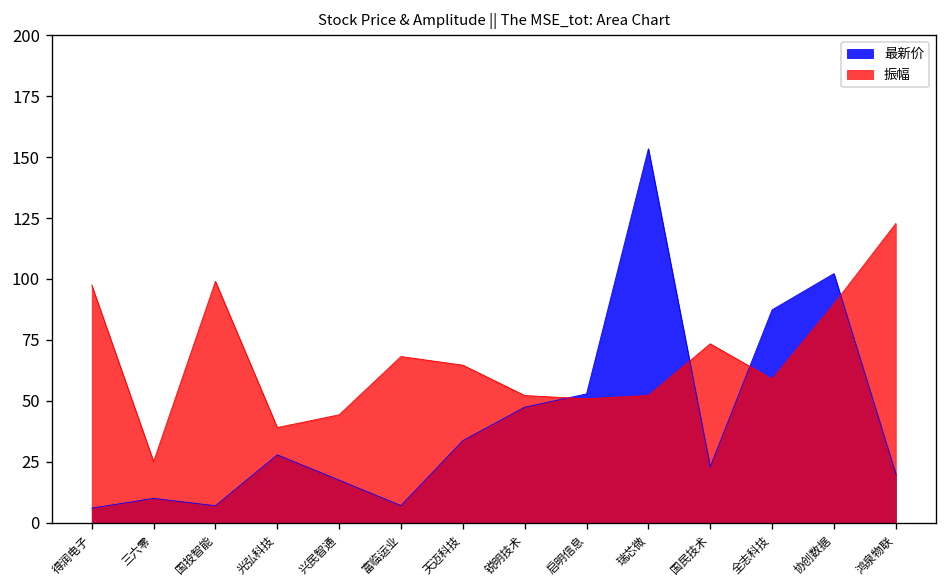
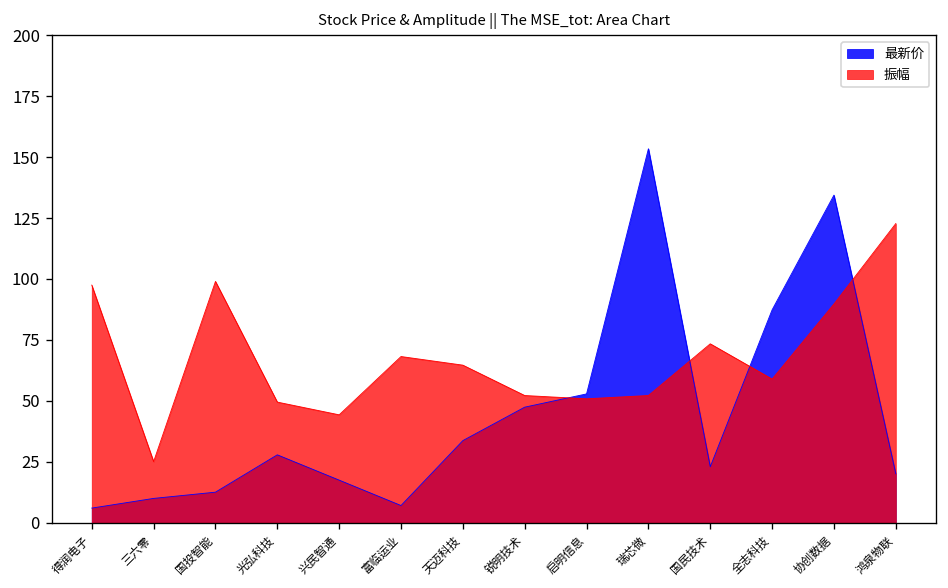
  {
    "最新价": {
      "得润电子": 6,
      "三六零": 10,
-     "国投智能": 7,
+     "国投智能": 13,
      "光弘科技": 28,
      "兴民智通": 17,
      "富临运业": 7,
      "天迈科技": 34,
      "锐明技术": 47,
      "启明信息": 53,
      "瑞芯微": 153,
      "国民技术": 23,
      "全志科技": 87,
-     "协创数据": 102,
+     "协创数据": 134,
      "鸿泉物联": 20
    },
    "振幅": {
      "得润电子": 97,
      "三六零": 25,
      "国投智能": 99,
-     "光弘科技": 39,
+     "光弘科技": 50,
      "兴民智通": 44,
      "富临运业": 68,
      "天迈科技": 65,
      "锐明技术": 52,
      "启明信息": 51,
      "瑞芯微": 52,
      "国民技术": 73,
      "全志科技": 59,
      "协创数据": 90,
      "鸿泉物联": 123
    }
  }
